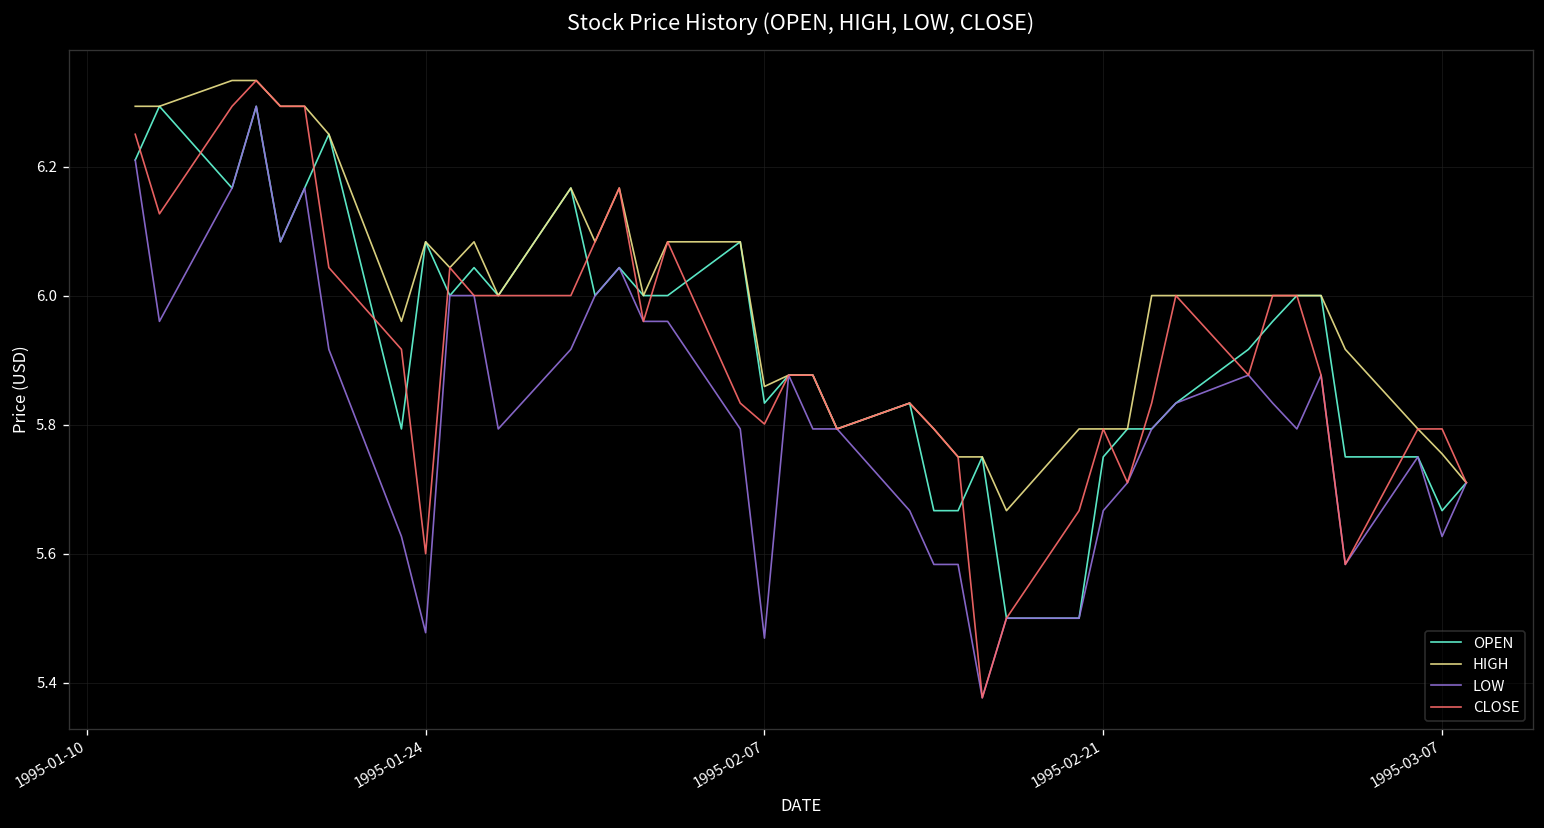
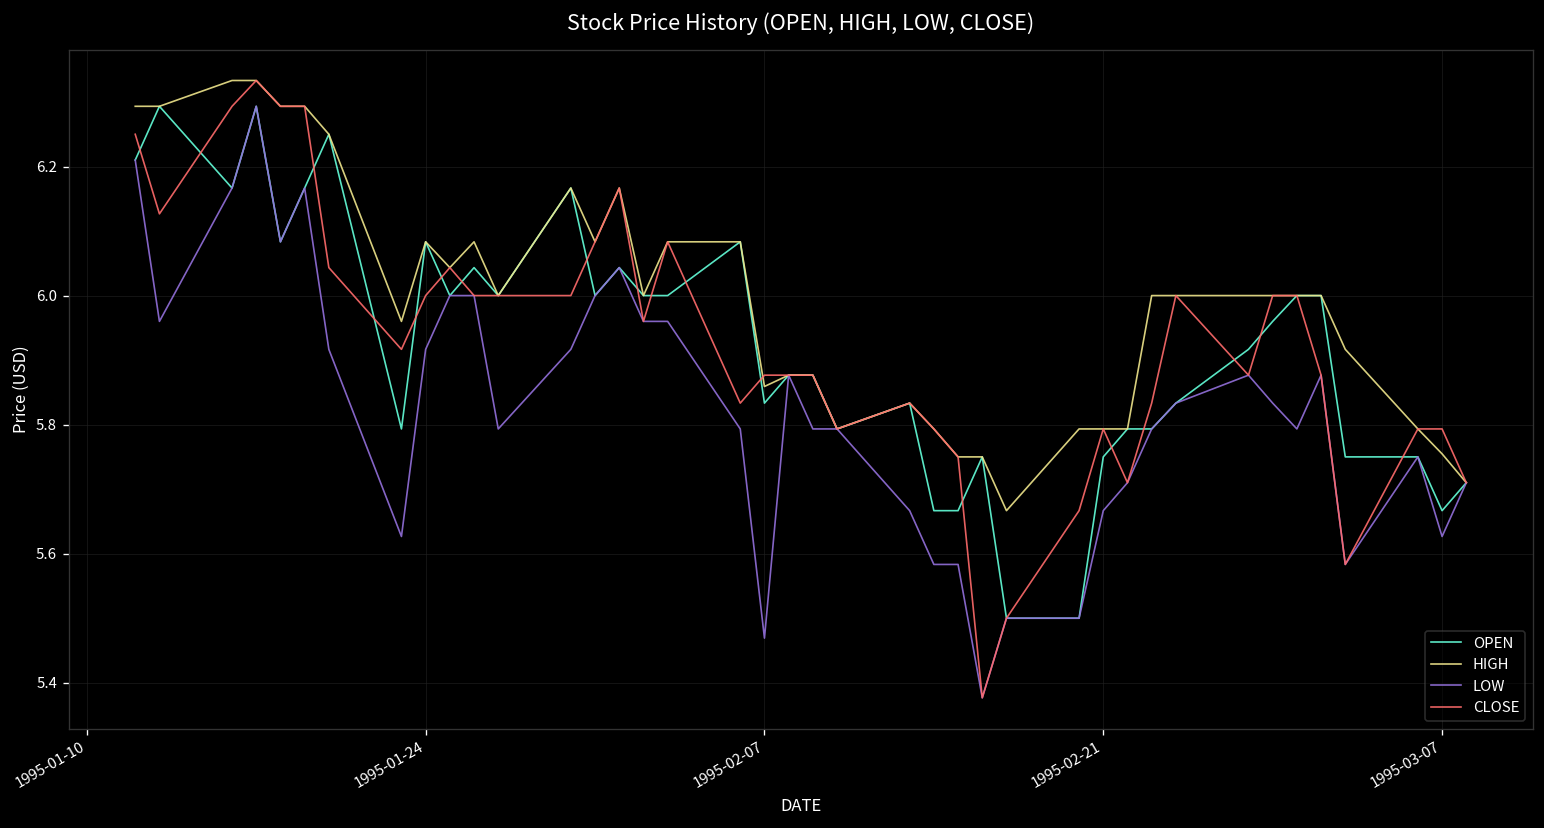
  {
    "OPEN": {
      "1995-02-07": 5.83,
      "1995-02-21": 5.75,
      "1995-03-07": 5.67
    },
    "HIGH": {
      "1995-02-07": 5.86,
      "1995-03-07": 5.75
    },
    "LOW": {
-     "1995-01-24": 5.48,
+     "1995-01-24": 5.92,
      "1995-02-07": 5.47,
      "1995-02-21": 5.67,
      "1995-03-07": 5.63
    },
    "CLOSE": {
-     "1995-01-24": 5.6,
-     "1995-02-07": 5.80,
+     "1995-01-24": 6.0,
+     "1995-02-07": 5.88,
      "1995-03-07": 5.79
    }
  }
